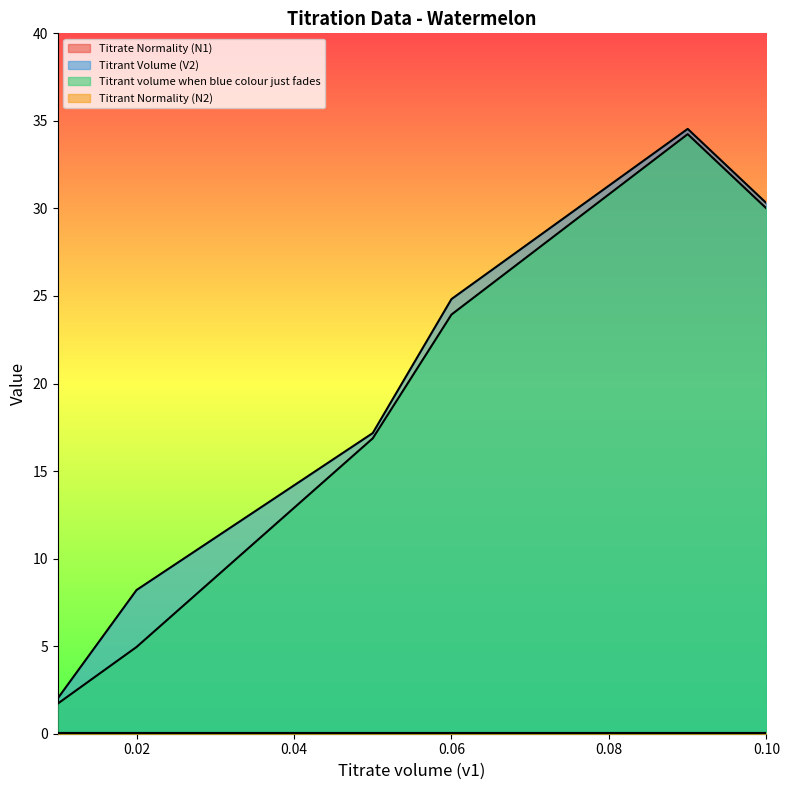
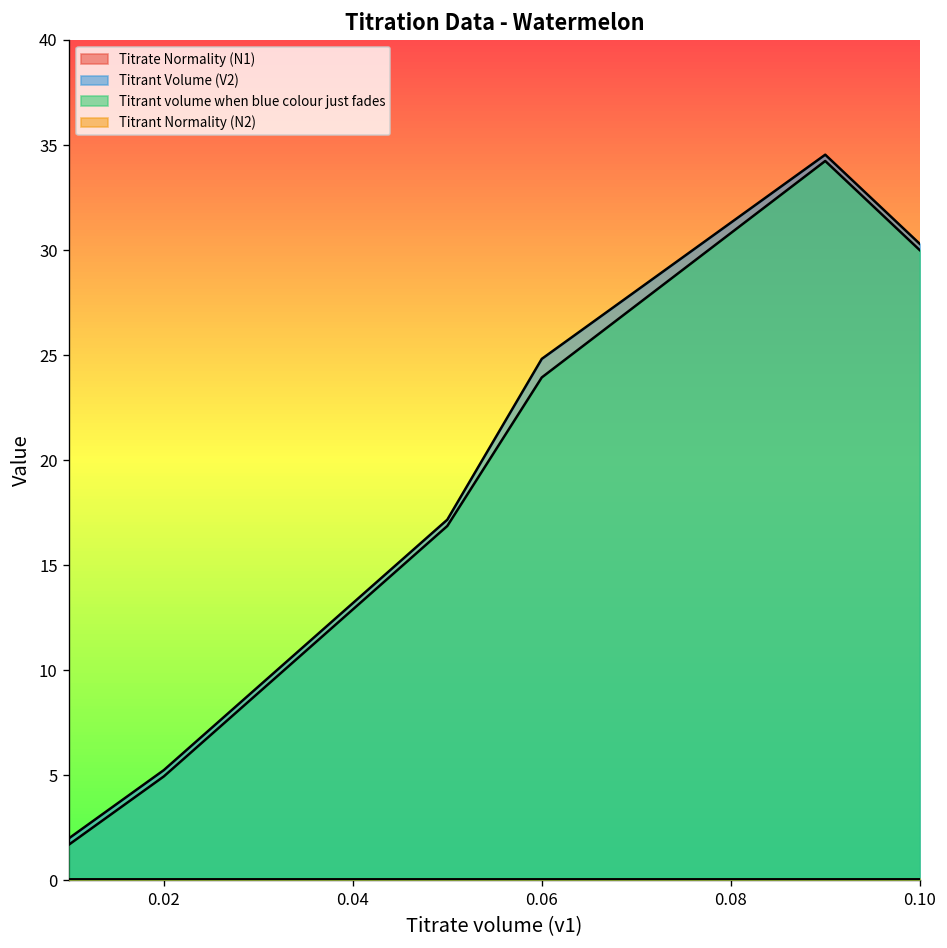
  {
    "Titrant Normality (N2)": {
      "0.02": 0.0,
      "0.06": 0.0,
      "0.10": 0.0
    },
    "Titrant Volume (V2)": {
-     "0.02": 8.2,
+     "0.02": 5.3,
      "0.06": 24.8,
      "0.10": 30.3
    },
    "Titrant volume when blue colour just fades": {
      "0.02": 5.0,
      "0.06": 23.9,
      "0.10": 30.0
    }
  }
